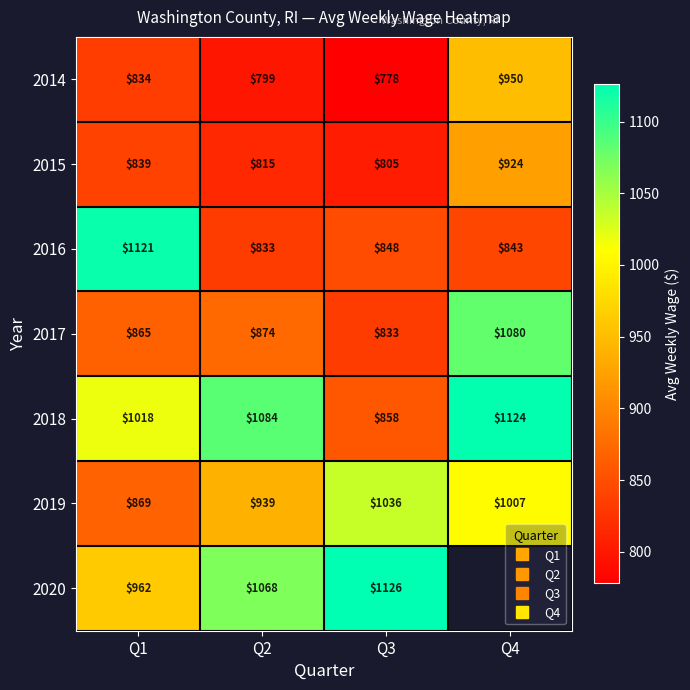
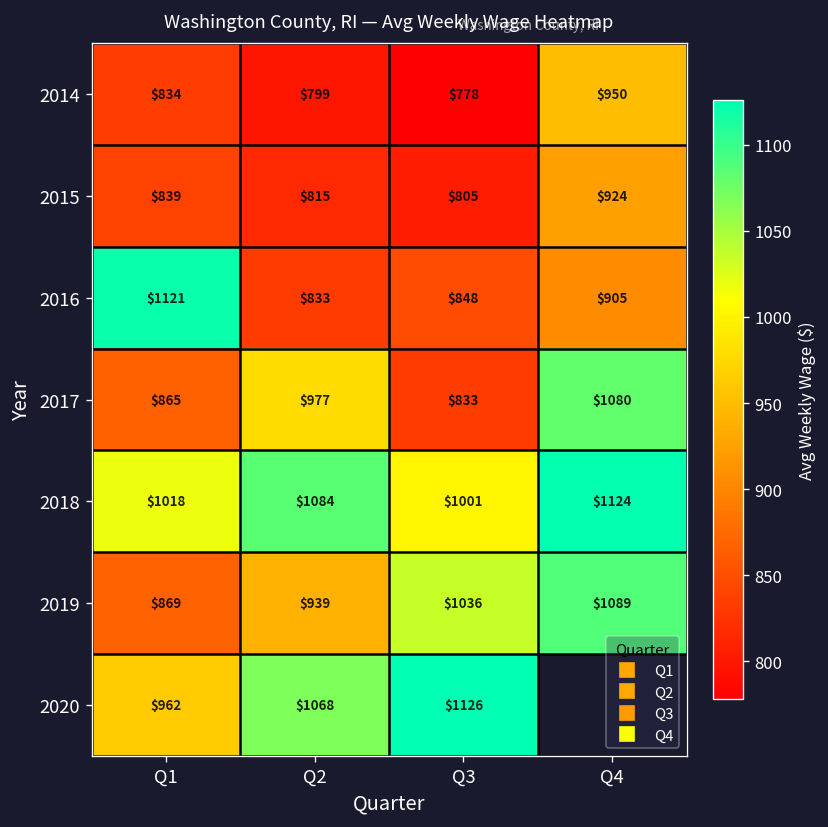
  {
    "2014": {
      "Q1": "$834",
      "Q2": "$799",
      "Q3": "$778",
      "Q4": "$950"
    },
    "2015": {
      "Q1": "$839",
      "Q2": "$815",
      "Q3": "$805",
      "Q4": "$924"
    },
    "2016": {
      "Q1": "$1121",
      "Q2": "$833",
      "Q3": "$848",
-     "Q4": "$843"
+     "Q4": "$905"
    },
    "2017": {
      "Q1": "$865",
-     "Q2": "$874",
+     "Q2": "$977",
      "Q3": "$833",
      "Q4": "$1080"
    },
    "2018": {
      "Q1": "$1018",
      "Q2": "$1084",
-     "Q3": "$858",
+     "Q3": "$1001",
      "Q4": "$1124"
    },
    "2019": {
      "Q1": "$869",
      "Q2": "$939",
      "Q3": "$1036",
-     "Q4": "$1007"
+     "Q4": "$1089"
    },
    "2020": {
      "Q1": "$962",
      "Q2": "$1068",
      "Q3": "$1126"
    }
  }
